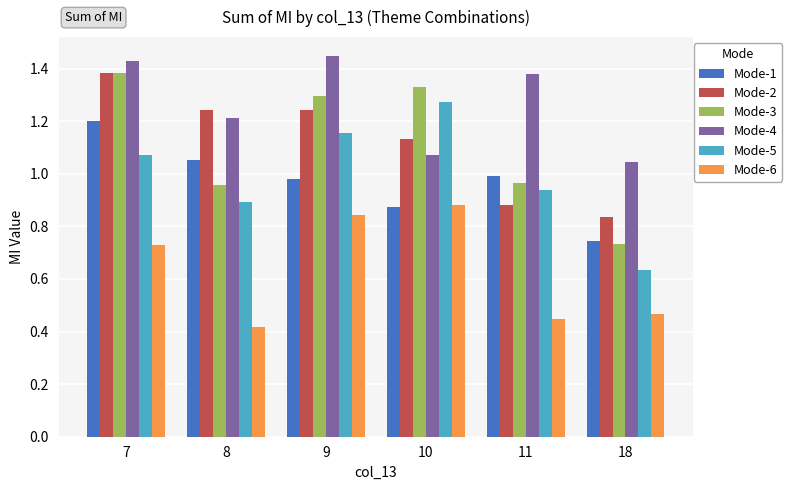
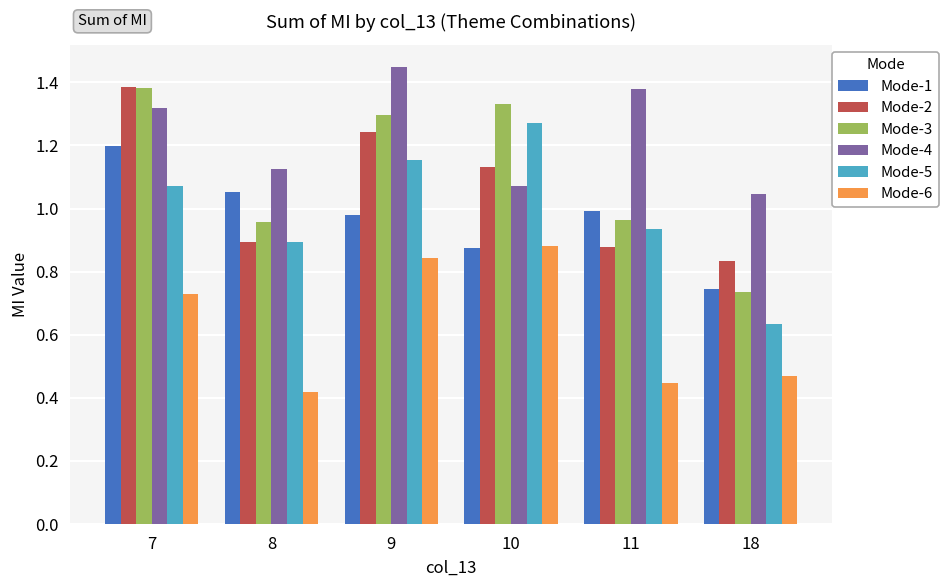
  {
    "Mode-2": {
      "7": 1.38,
-     "8": 1.24,
+     "8": 0.89,
      "9": 1.24,
      "10": 1.13,
      "11": 0.88,
      "18": 0.83
    },
    "Mode-3": {
      "7": 1.38,
      "8": 0.96,
      "9": 1.30,
      "10": 1.33,
      "11": 0.96,
      "18": 0.73
    },
    "Mode-4": {
-     "7": 1.43,
-     "8": 1.21,
+     "7": 1.32,
+     "8": 1.13,
      "9": 1.45,
      "10": 1.07,
      "11": 1.38,
      "18": 1.05
    },
    "Mode-6": {
      "7": 0.73,
      "8": 0.42,
      "9": 0.84,
      "10": 0.88,
      "11": 0.45,
      "18": 0.47
    }
  }
